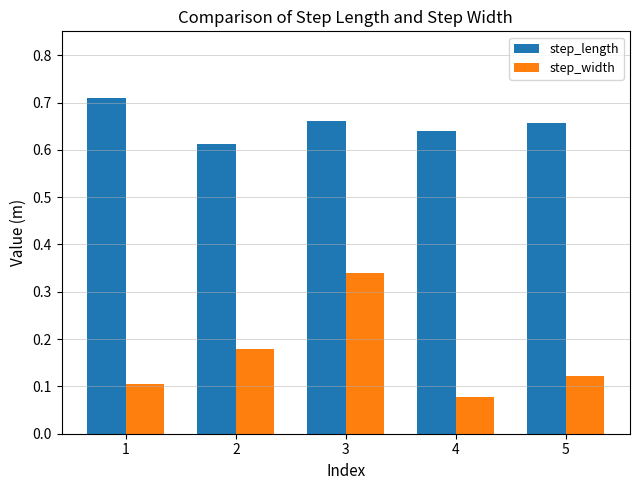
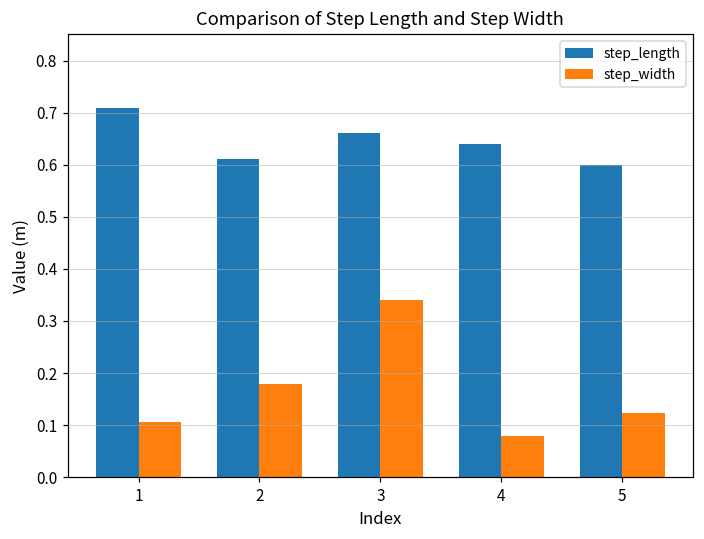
  {
    "step_length": {
      "1": 0.71,
      "2": 0.61,
      "3": 0.66,
      "4": 0.64,
-     "5": 0.66
+     "5": 0.60
    },
    "step_width": {
      "1": 0.11,
      "2": 0.18,
      "3": 0.34,
      "4": 0.08,
      "5": 0.12
    }
  }
